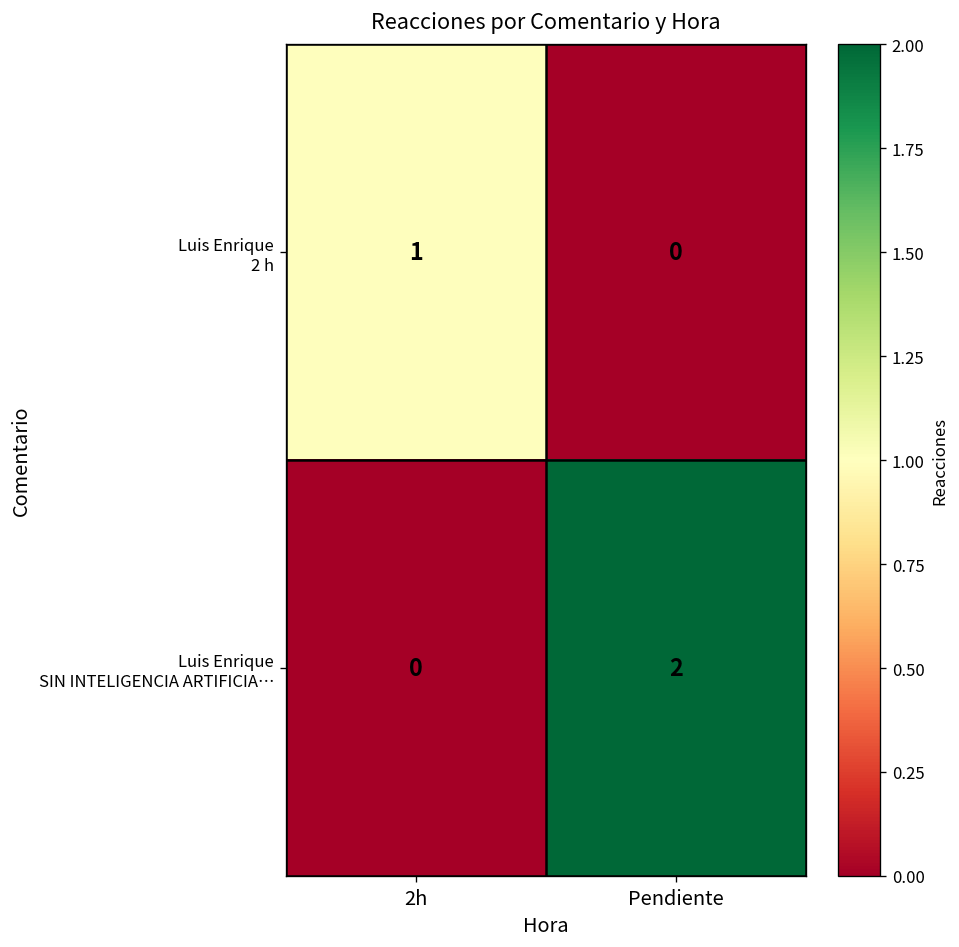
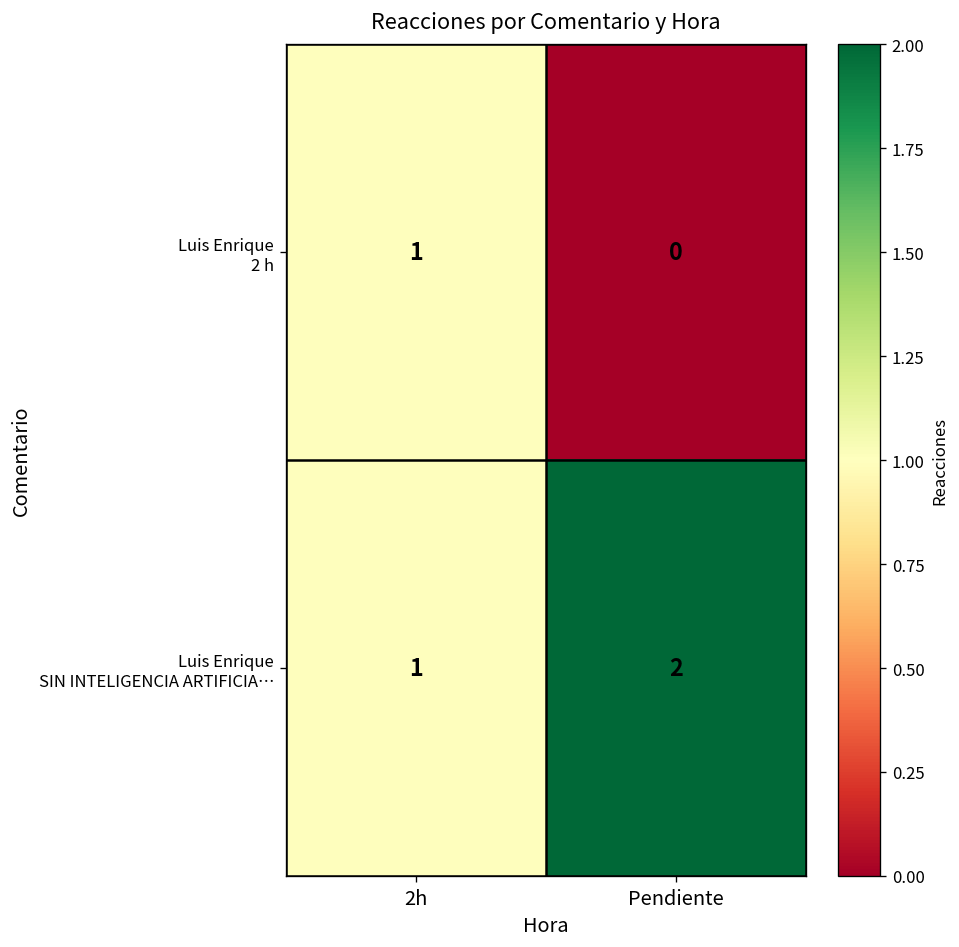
  {
    "Luis Enrique 2 h": {
      "2h": 1,
      "Pendiente": 0
    },
    "Luis Enrique SIN INTELIGENCIA ARTIFICIA…": {
-     "2h": 0,
+     "2h": 1,
      "Pendiente": 2
    }
  }
